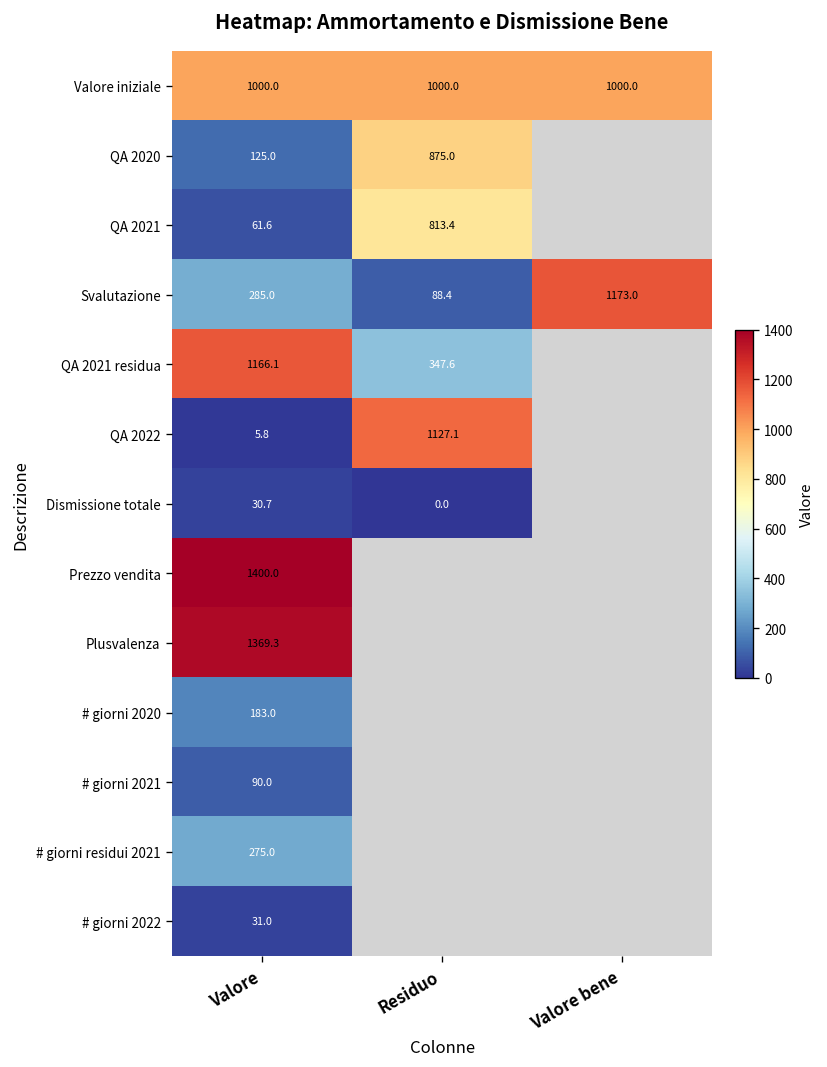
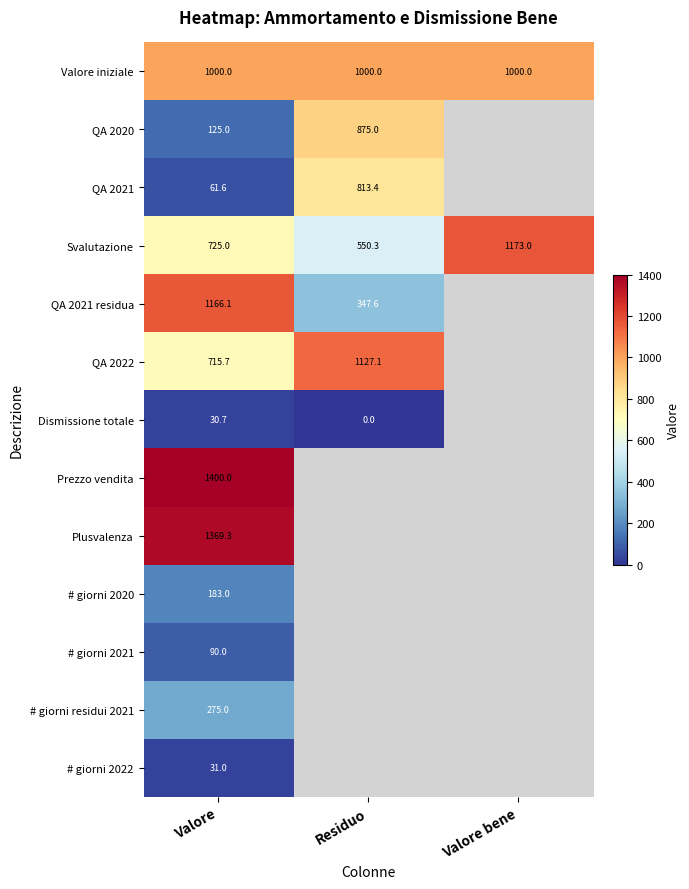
  {
    "Valore iniziale": {
      "Valore": 1000.0,
      "Residuo": 1000.0,
      "Valore bene": 1000.0
    },
    "QA 2020": {
      "Valore": 125.0,
      "Residuo": 875.0
    },
    "QA 2021": {
      "Valore": 61.6,
      "Residuo": 813.4
    },
    "Svalutazione": {
-     "Valore": 285.0,
-     "Residuo": 88.4,
+     "Valore": 725.0,
+     "Residuo": 550.3,
      "Valore bene": 1173.0
    },
    "QA 2021 residua": {
      "Valore": 1166.1,
      "Residuo": 347.6
    },
    "QA 2022": {
-     "Valore": 5.8,
+     "Valore": 715.7,
      "Residuo": 1127.1
    },
    "Dismissione totale": {
      "Valore": 30.7,
      "Residuo": 0.0
    },
    "Prezzo vendita": {
      "Valore": 1400.0
    },
    "Plusvalenza": {
      "Valore": 1369.3
    },
    "# giorni 2020": {
      "Valore": 183.0
    },
    "# giorni 2021": {
      "Valore": 90.0
    },
    "# giorni residui 2021": {
      "Valore": 275.0
    },
    "# giorni 2022": {
      "Valore": 31.0
    }
  }
